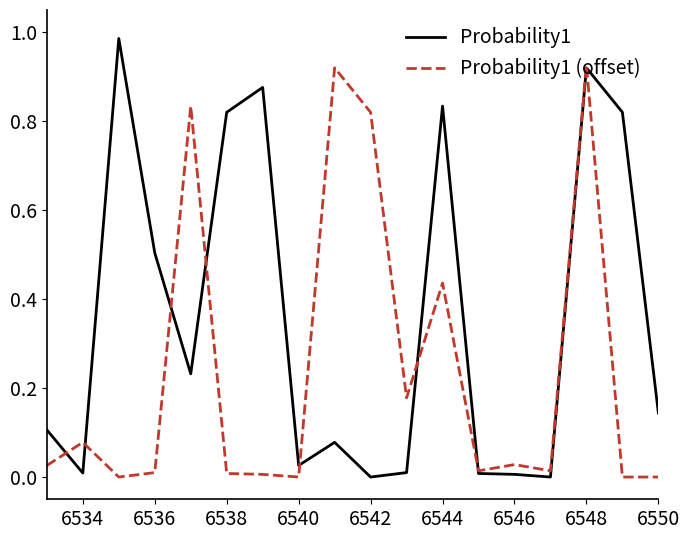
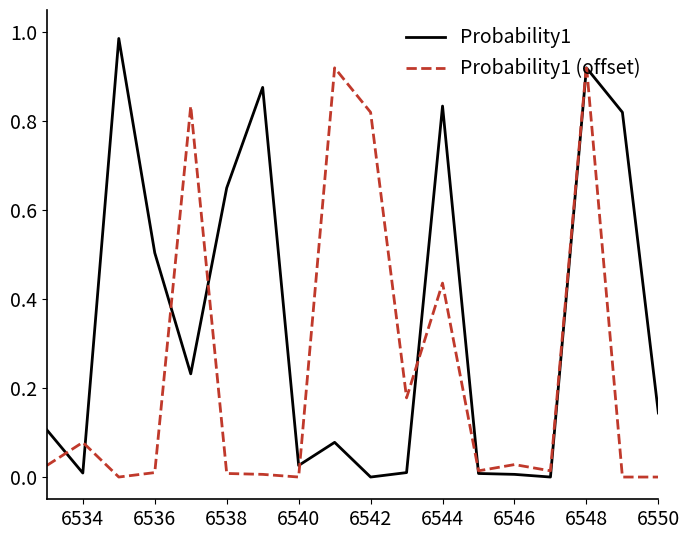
  {
    "Probability1": {
      "6534": 0.01,
      "6536": 0.50,
-     "6538": 0.82,
+     "6538": 0.65,
      "6540": 0.03,
      "6542": 0.00,
      "6544": 0.83,
      "6546": 0.01,
      "6548": 0.92,
      "6550": 0.14
    },
    "Probability1 (offset)": {
      "6534": 0.08,
      "6536": 0.01,
      "6538": 0.01,
      "6540": 0.00,
      "6542": 0.82,
      "6544": 0.44,
      "6546": 0.03,
      "6548": 0.93,
      "6550": 0.00
    }
  }
